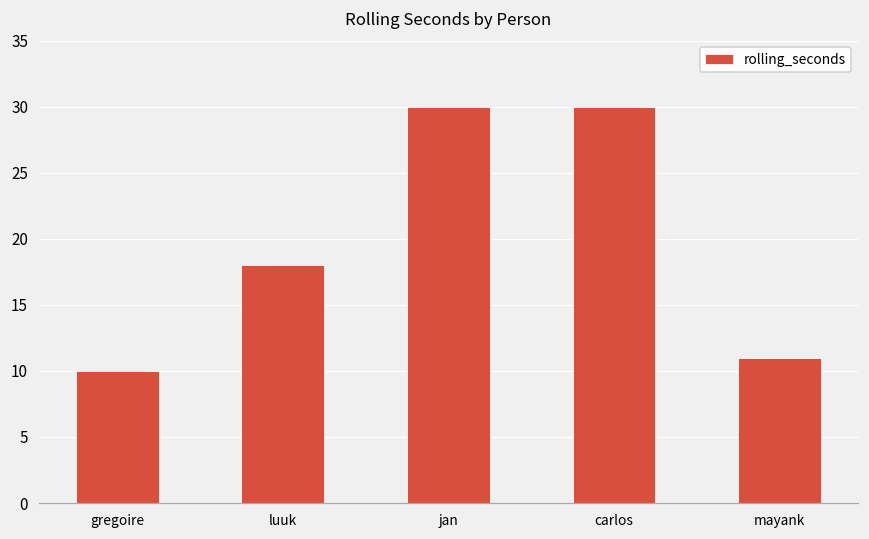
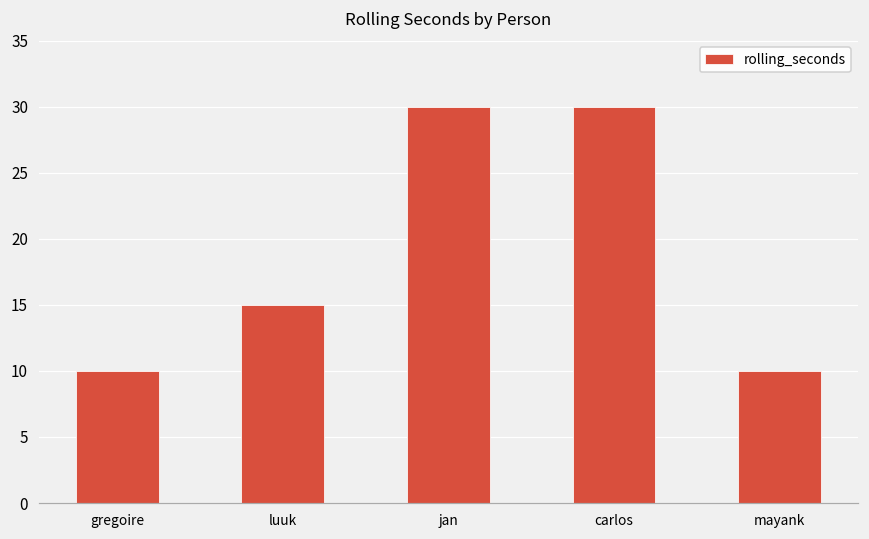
  {
    "gregoire": 10,
-   "luuk": 18,
+   "luuk": 15,
    "jan": 30,
    "carlos": 30,
-   "mayank": 11
+   "mayank": 10
  }
